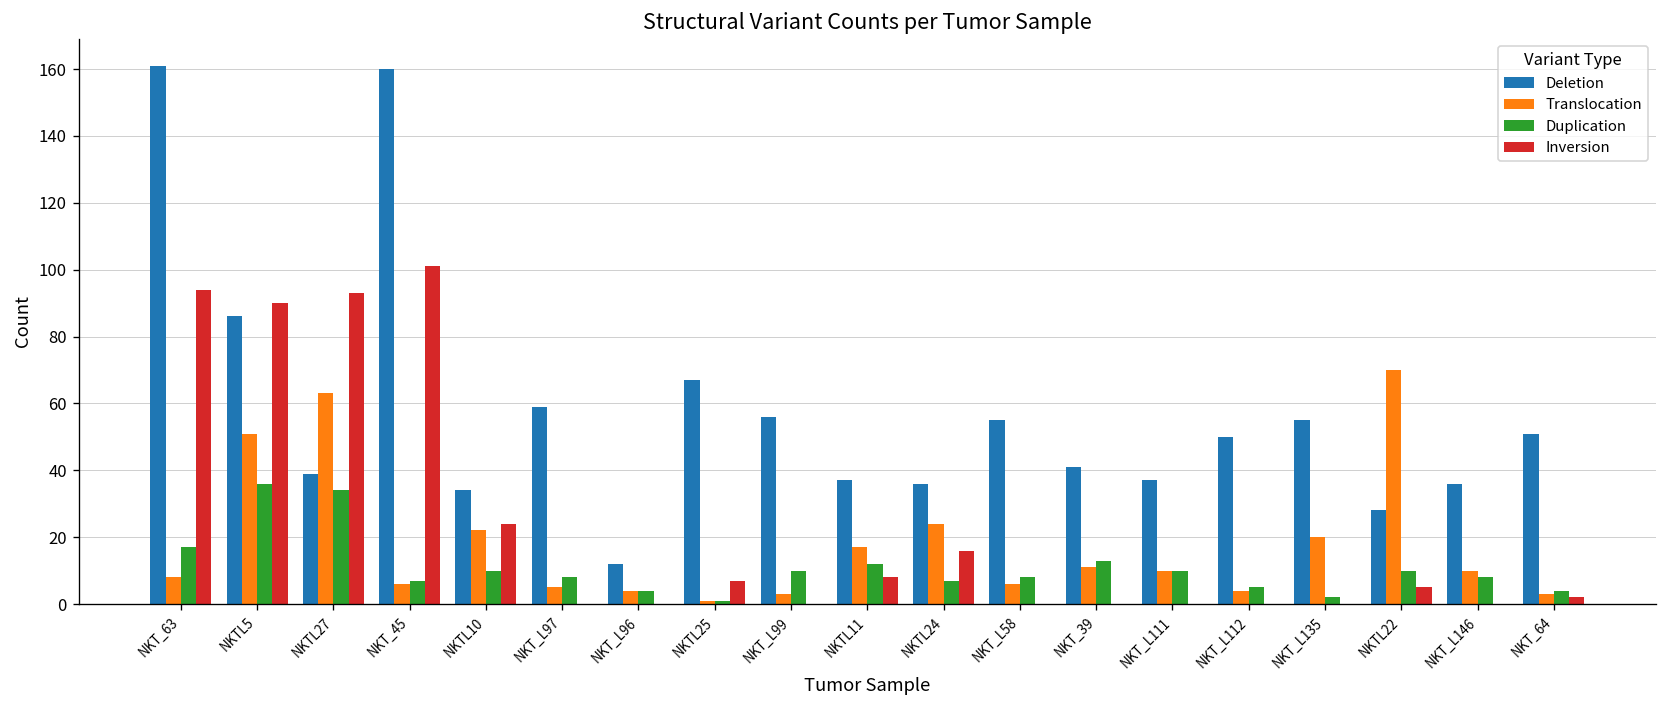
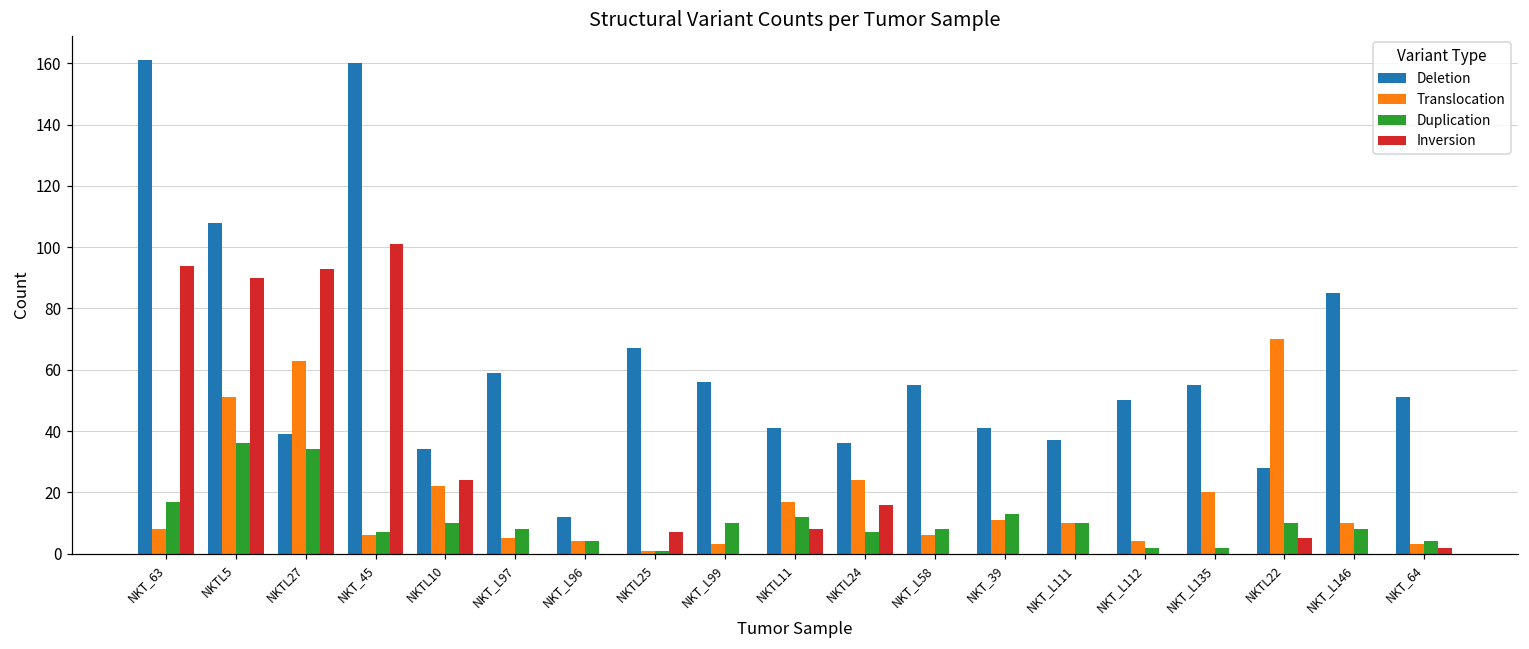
  {
    "Deletion": {
      "NKT_63": 161,
-     "NKTL5": 86,
+     "NKTL5": 108,
      "NKTL27": 39,
      "NKT_45": 160,
      "NKTL10": 34,
      "NKT_L97": 59,
      "NKT_L96": 12,
      "NKTL25": 67,
      "NKT_L99": 56,
-     "NKTL11": 37,
+     "NKTL11": 41,
      "NKTL24": 36,
      "NKT_L58": 55,
      "NKT_39": 41,
      "NKT_L111": 37,
      "NKT_L112": 50,
      "NKT_L135": 55,
      "NKTL22": 28,
-     "NKT_L146": 36,
+     "NKT_L146": 85,
      "NKT_64": 51
    },
    "Translocation": {
      "NKT_63": 8,
      "NKTL5": 51,
      "NKTL27": 63,
      "NKT_45": 6,
      "NKTL10": 22,
      "NKT_L97": 5,
      "NKT_L96": 4,
      "NKTL25": 1,
      "NKT_L99": 3,
      "NKTL11": 17,
      "NKTL24": 24,
      "NKT_L58": 6,
      "NKT_39": 11,
      "NKT_L111": 10,
      "NKT_L112": 4,
      "NKT_L135": 20,
      "NKTL22": 70,
      "NKT_L146": 10,
      "NKT_64": 3
    },
    "Duplication": {
      "NKT_63": 17,
      "NKTL5": 36,
      "NKTL27": 34,
      "NKT_45": 7,
      "NKTL10": 10,
      "NKT_L97": 8,
      "NKT_L96": 4,
      "NKTL25": 1,
      "NKT_L99": 10,
      "NKTL11": 12,
      "NKTL24": 7,
      "NKT_L58": 8,
      "NKT_39": 13,
      "NKT_L111": 10,
-     "NKT_L112": 5,
+     "NKT_L112": 2,
      "NKT_L135": 2,
      "NKTL22": 10,
      "NKT_L146": 8,
      "NKT_64": 4
    },
    "Inversion": {
      "NKT_63": 94,
      "NKTL5": 90,
      "NKTL27": 93,
      "NKT_45": 101,
      "NKTL10": 24,
      "NKT_L97": 0,
      "NKT_L96": 0,
      "NKTL25": 7,
      "NKT_L99": 0,
      "NKTL11": 8,
      "NKTL24": 16,
      "NKT_L58": 0,
      "NKT_39": 0,
      "NKT_L111": 0,
      "NKT_L112": 0,
      "NKT_L135": 0,
      "NKTL22": 5,
      "NKT_L146": 0,
      "NKT_64": 2
    }
  }
